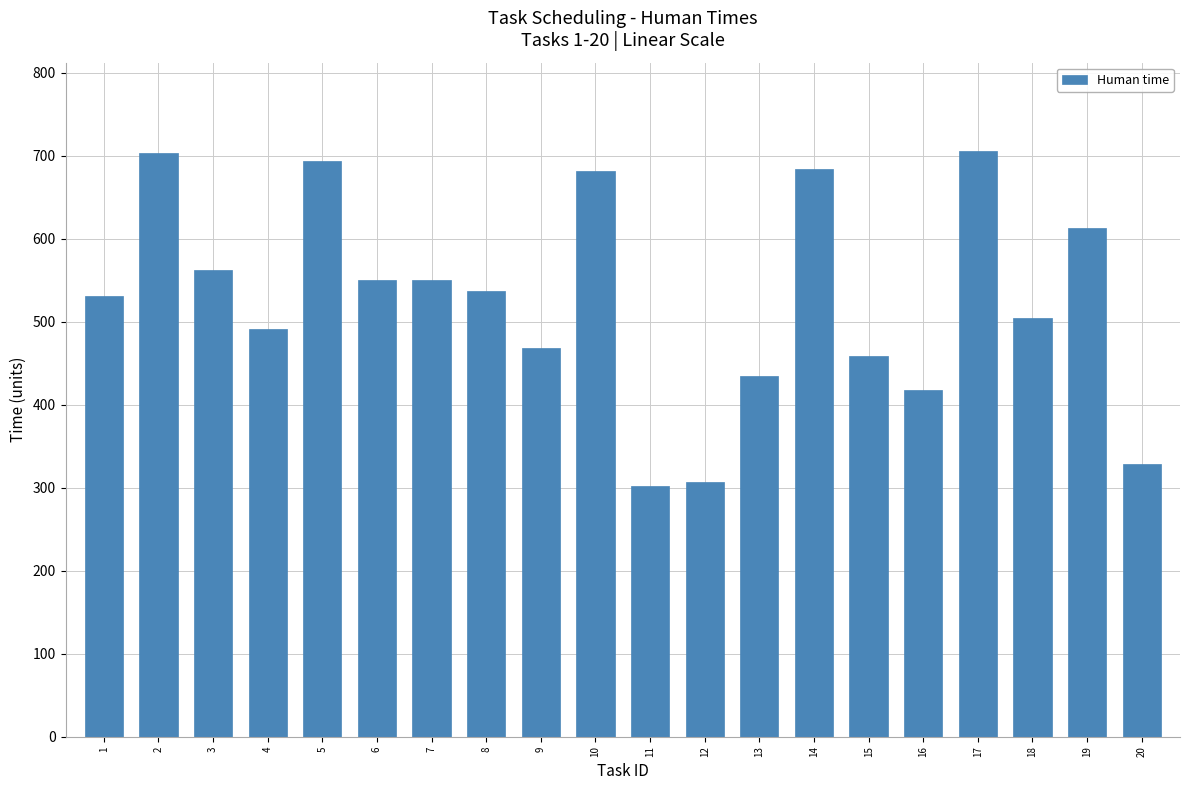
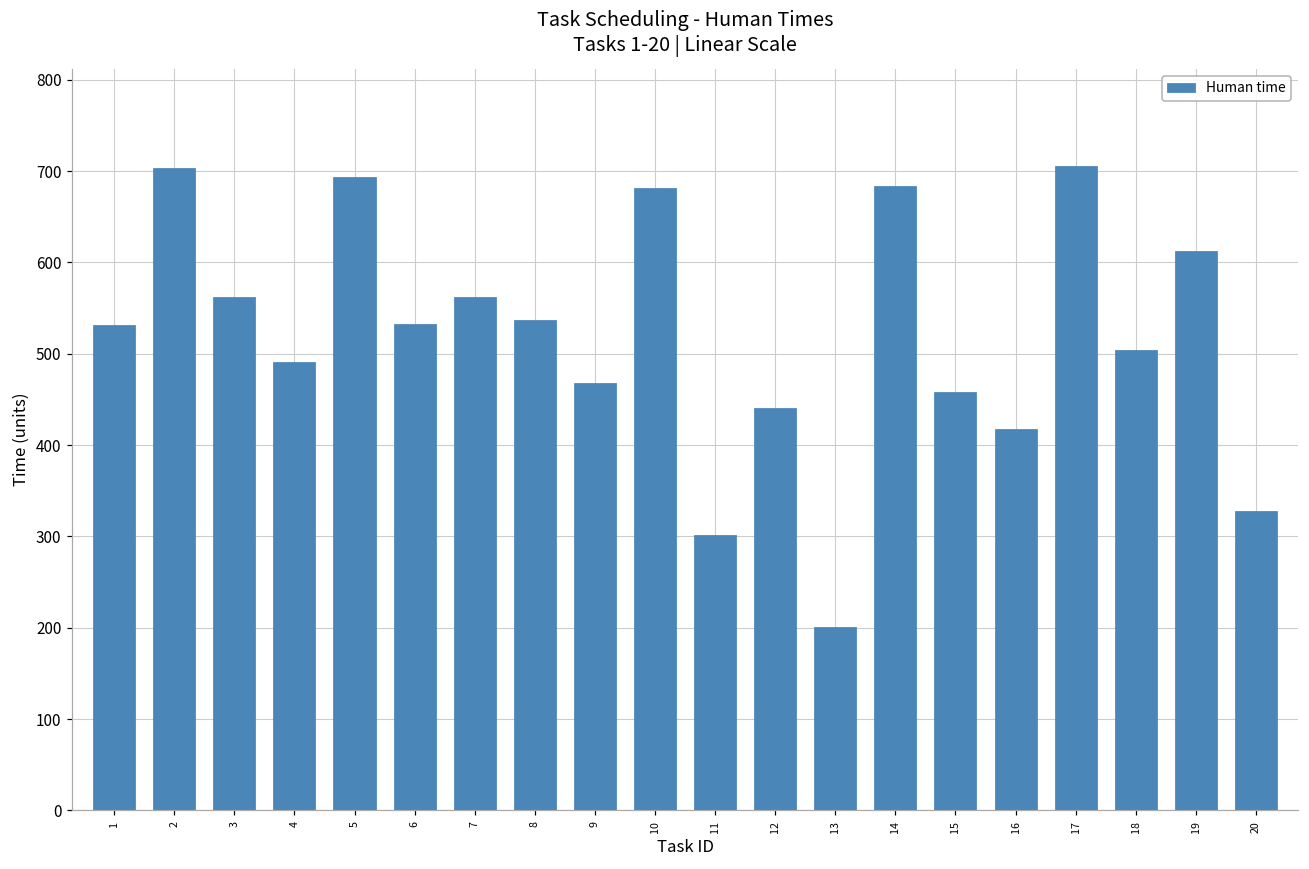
  {
    "1": 530,
    "2": 700,
    "3": 560,
    "4": 490,
    "5": 690,
-   "6": 550,
-   "7": 550,
+   "6": 530,
+   "7": 560,
    "8": 540,
    "9": 470,
    "10": 680,
    "11": 300,
-   "12": 310,
-   "13": 440,
+   "12": 440,
+   "13": 200,
    "14": 680,
    "15": 460,
    "16": 420,
    "17": 710,
    "18": 500,
    "19": 610,
    "20": 330
  }
